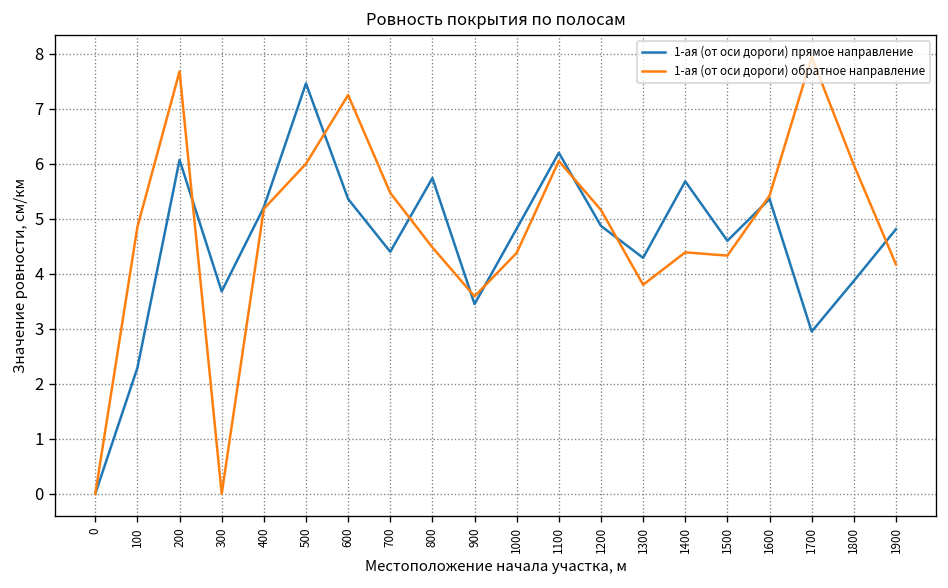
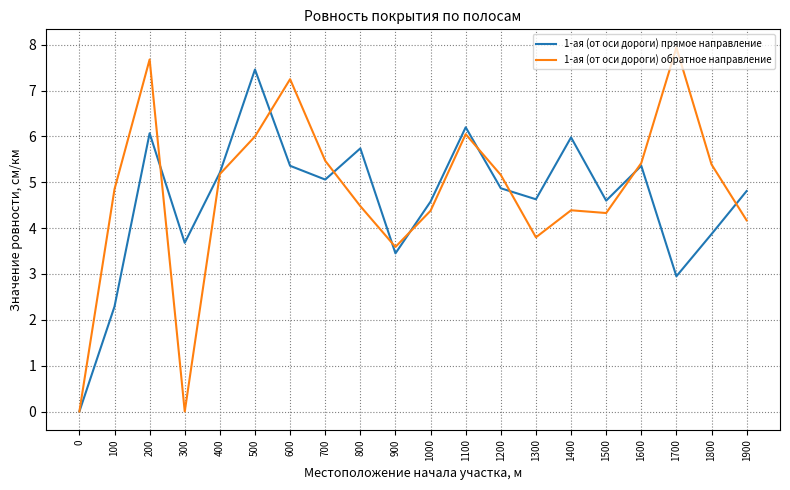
  {
    "1-ая (от оси дороги) прямое направление": {
      "100": 2.3,
      "200": 6.1,
      "300": 3.7,
      "500": 7.5,
      "600": 5.4,
-     "700": 4.4,
+     "700": 5.1,
      "800": 5.7,
      "900": 3.5,
-     "1000": 4.8,
+     "1000": 4.6,
      "1100": 6.2,
      "1200": 4.9,
-     "1300": 4.3,
-     "1400": 5.7,
+     "1300": 4.6,
+     "1400": 6.0,
      "1500": 4.6,
      "1600": 5.4,
      "1700": 3.0,
      "1800": 3.9,
      "1900": 4.8
    },
    "1-ая (от оси дороги) обратное направление": {
      "100": 4.9,
      "200": 7.7,
      "300": 0.0,
      "500": 6.0,
      "600": 7.3,
      "700": 5.5,
      "800": 4.5,
      "900": 3.6,
      "1000": 4.4,
      "1100": 6.1,
      "1200": 5.2,
      "1300": 3.8,
      "1400": 4.4,
      "1500": 4.3,
      "1600": 5.4,
-     "1800": 6.0,
+     "1800": 5.4,
      "1900": 4.2
    }
  }
